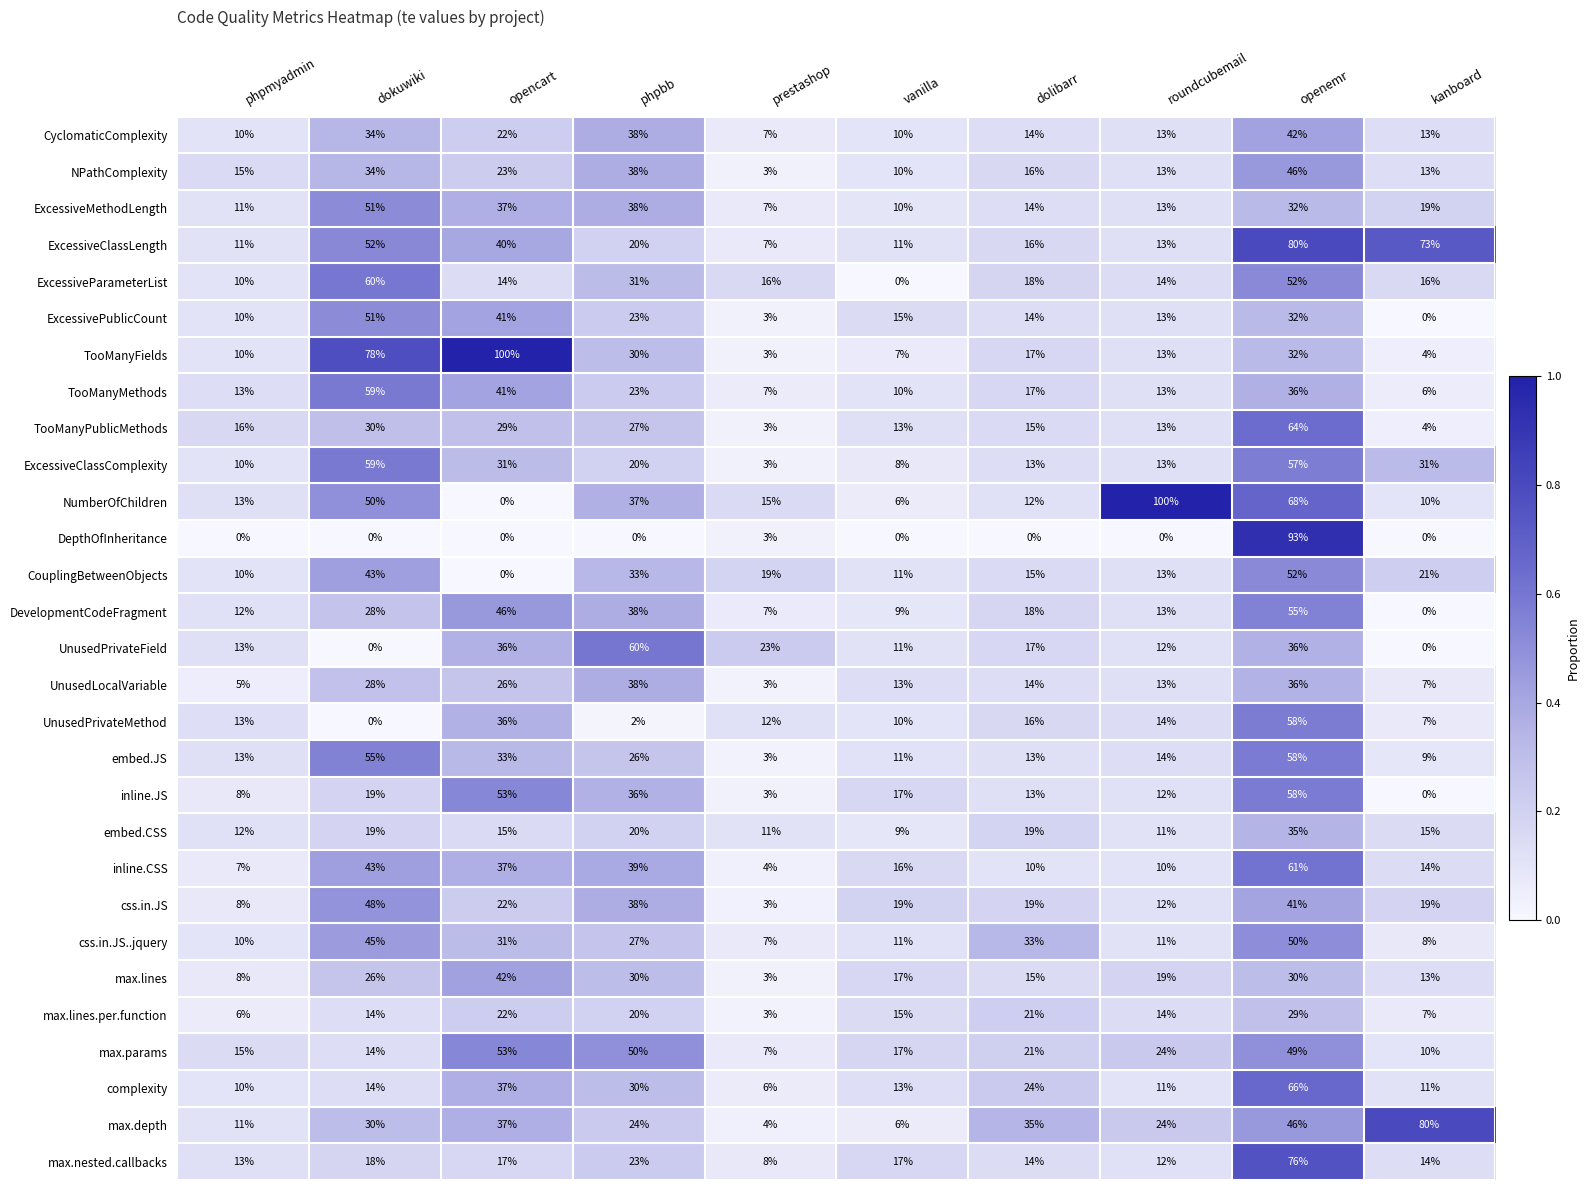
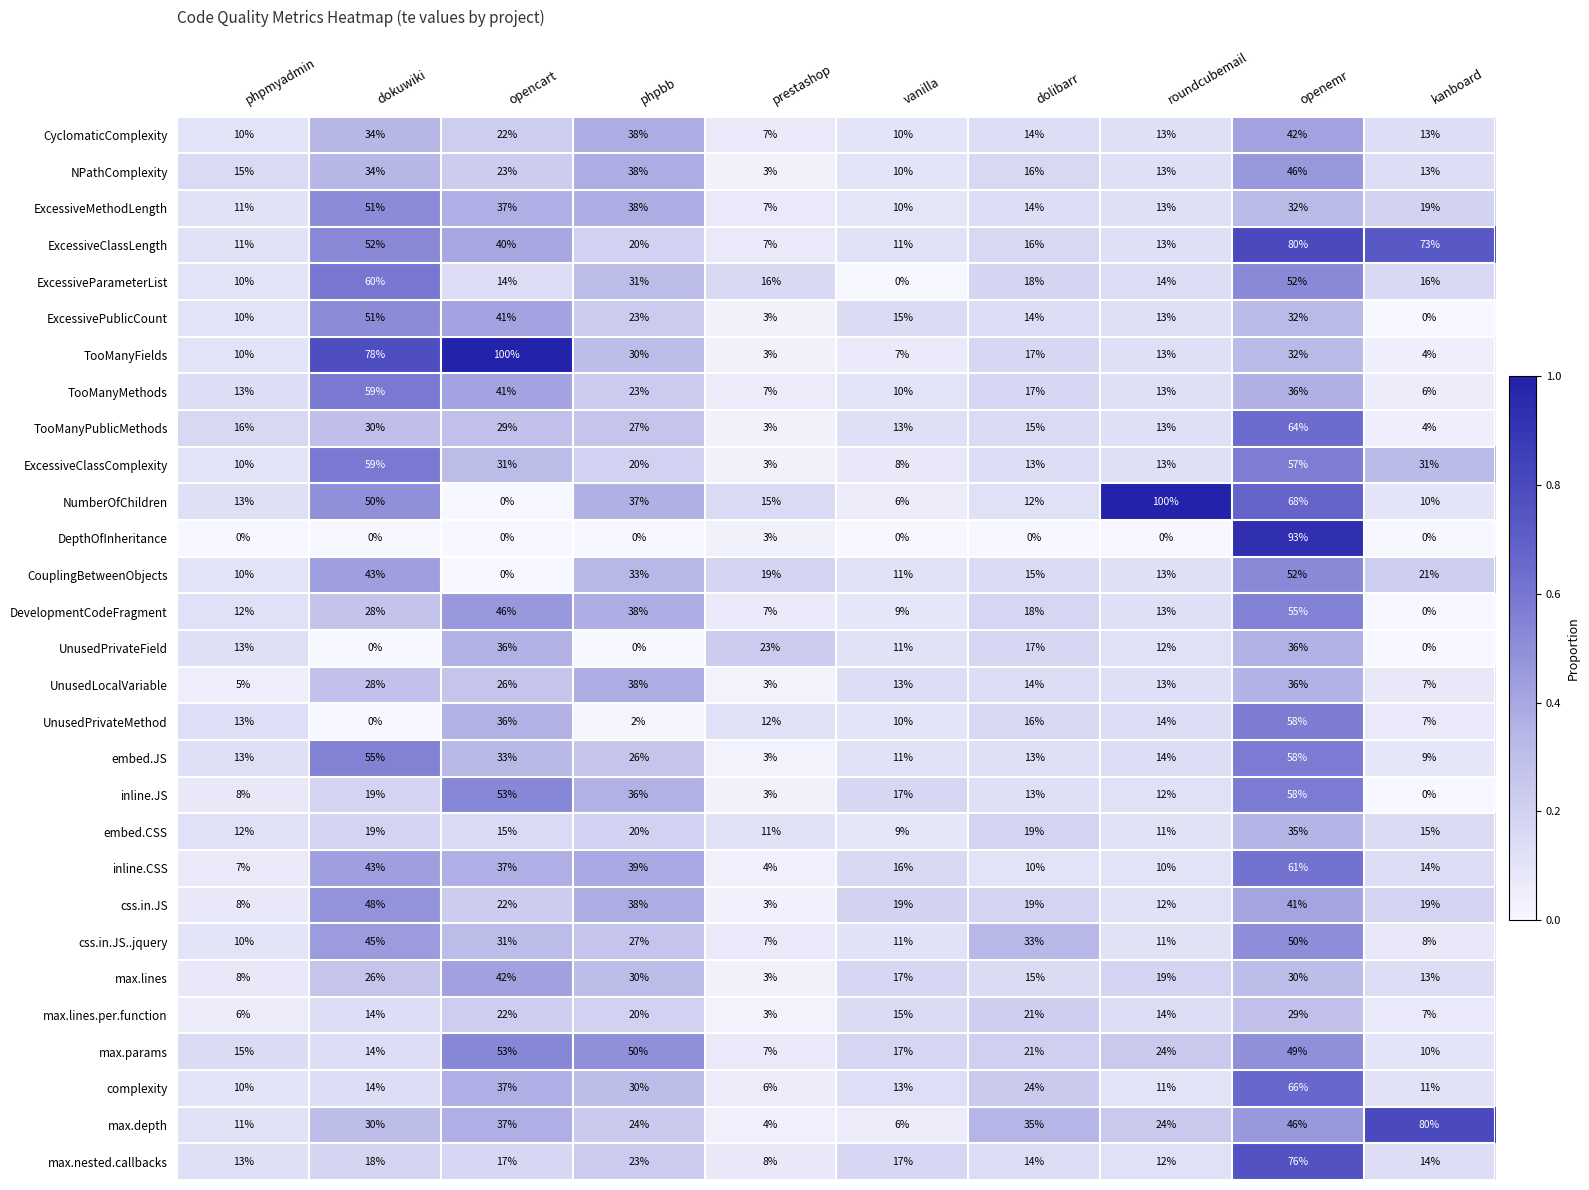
  {
    "UnusedPrivateField": {
      "phpmyadmin": "13%",
      "dokuwiki": "0%",
      "opencart": "36%",
-     "phpbb": "60%",
+     "phpbb": "0%",
      "prestashop": "23%",
      "vanilla": "11%",
      "dolibarr": "17%",
      "roundcubemail": "12%",
      "openemr": "36%",
      "kanboard": "0%"
    }
  }
